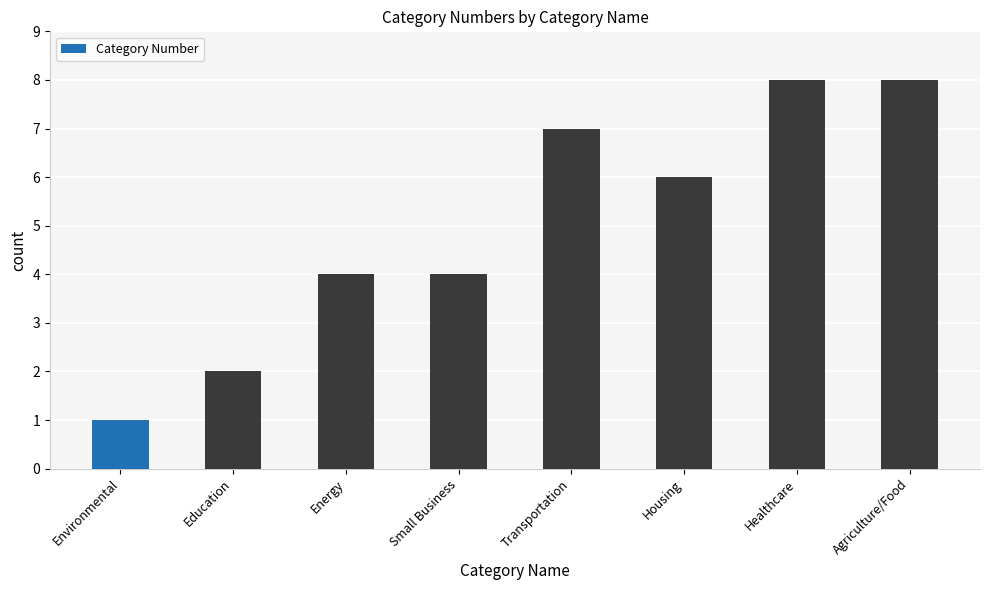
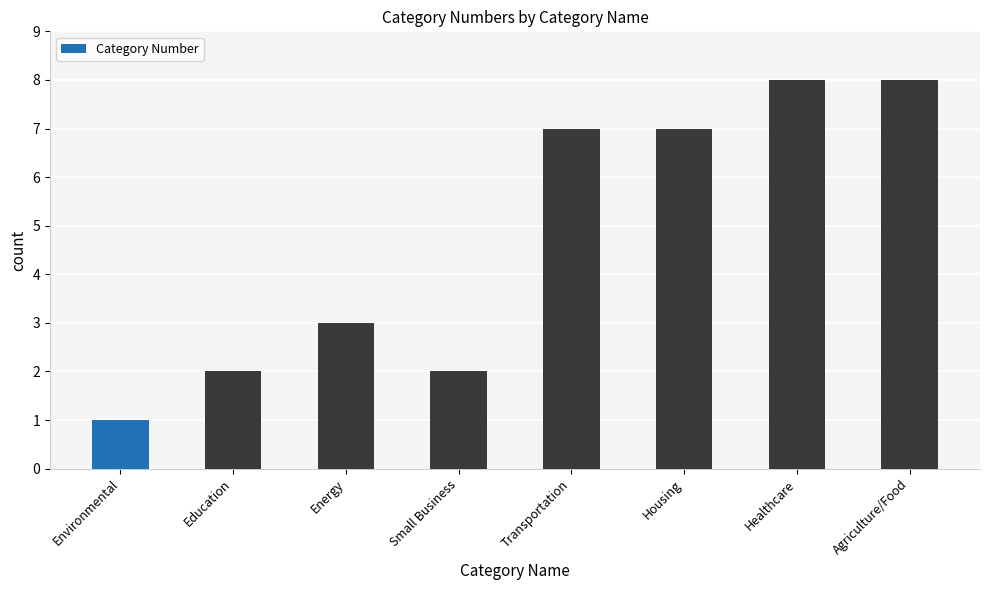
  {
    "Environmental": 1,
    "Education": 2,
-   "Energy": 4,
-   "Small Business": 4,
+   "Energy": 3,
+   "Small Business": 2,
    "Transportation": 7,
-   "Housing": 6,
+   "Housing": 7,
    "Healthcare": 8,
    "Agriculture/Food": 8
  }
